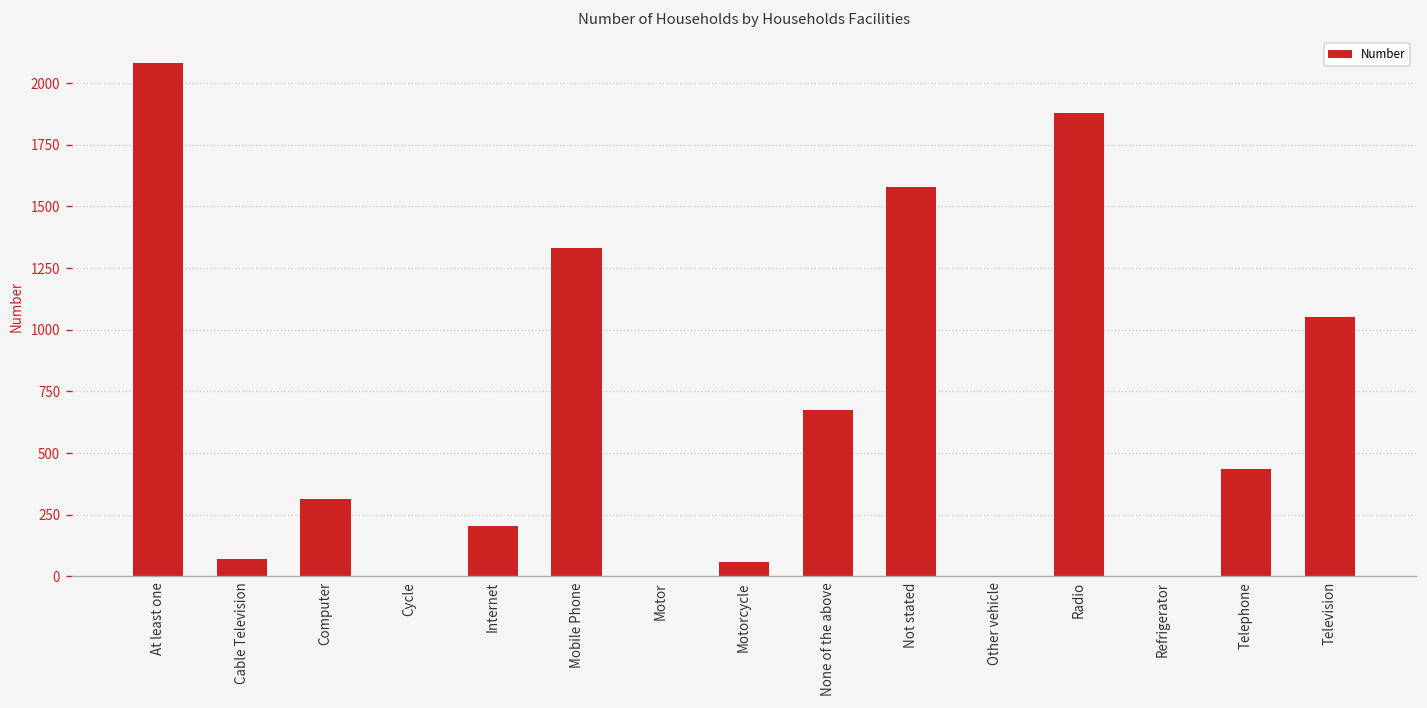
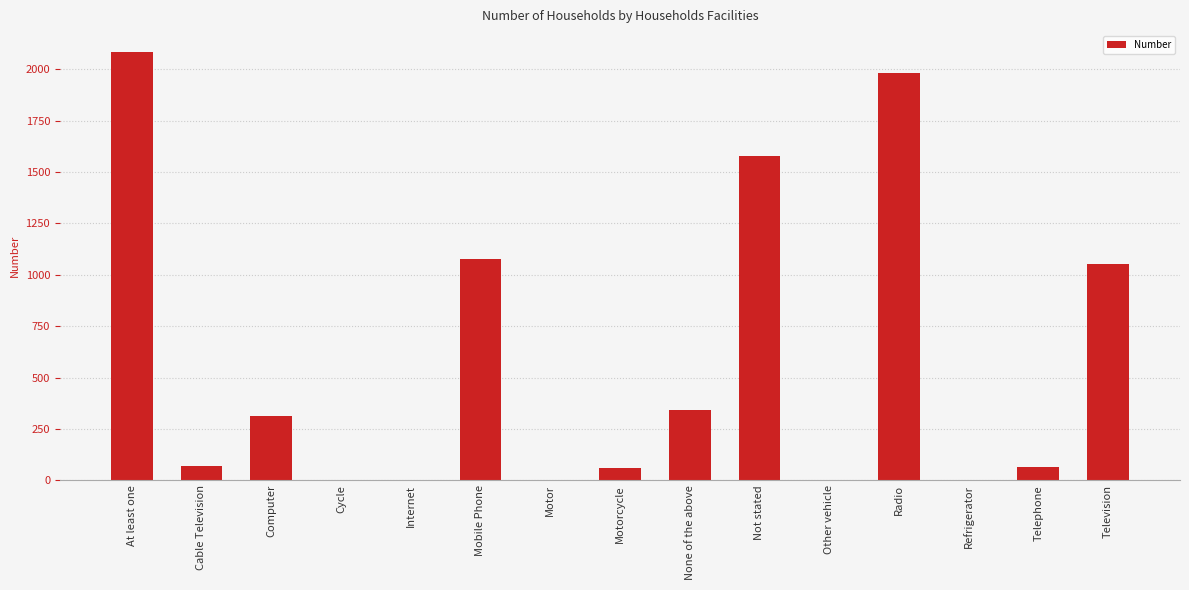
  {
    "At least one": 2080,
    "Cable Television": 70,
    "Computer": 310,
    "Cycle": 0,
-   "Internet": 210,
-   "Mobile Phone": 1330,
+   "Internet": 0,
+   "Mobile Phone": 1080,
    "Motor": 0,
    "Motorcycle": 60,
-   "None of the above": 680,
+   "None of the above": 340,
    "Not stated": 1580,
    "Other vehicle": 0,
-   "Radio": 1880,
+   "Radio": 1980,
    "Refrigerator": 0,
-   "Telephone": 440,
+   "Telephone": 60,
    "Television": 1050
  }
